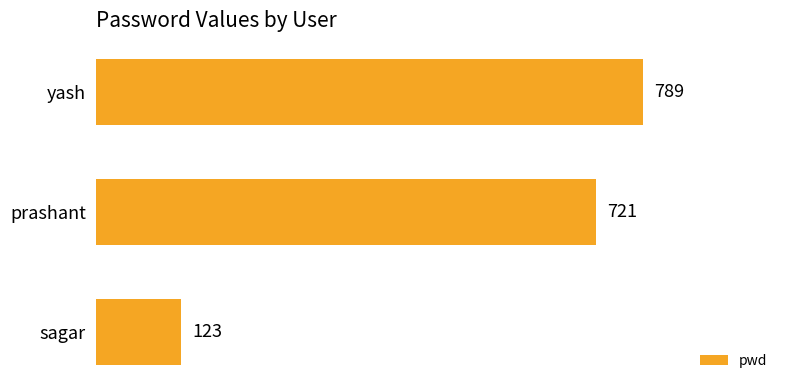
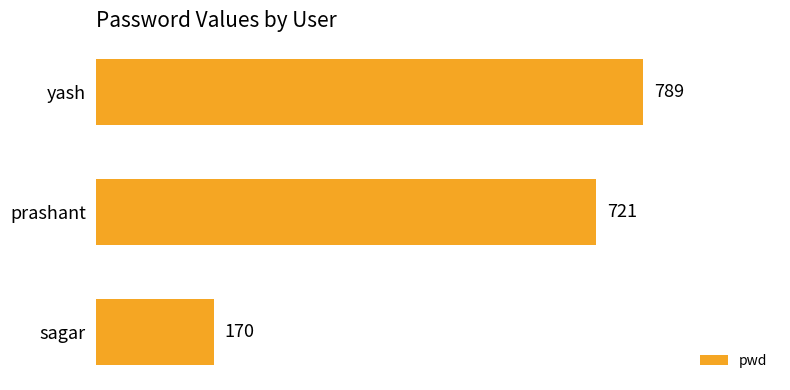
  {
    "yash": 789,
    "prashant": 721,
-   "sagar": 123
+   "sagar": 170
  }
